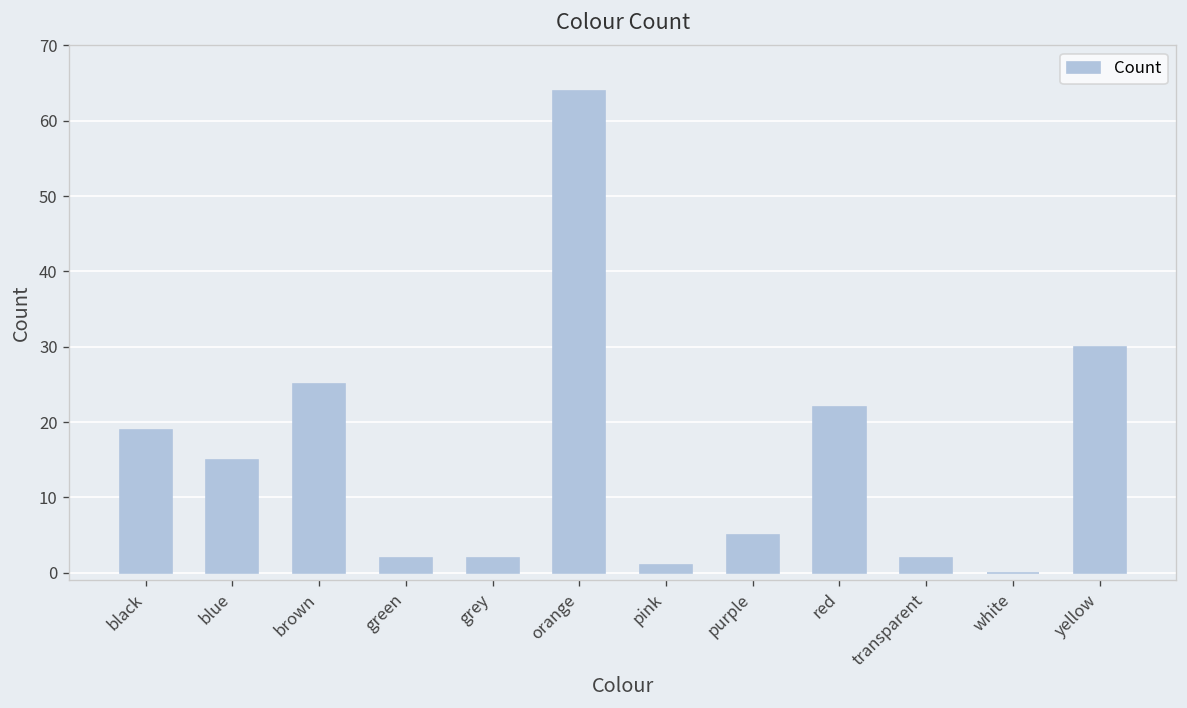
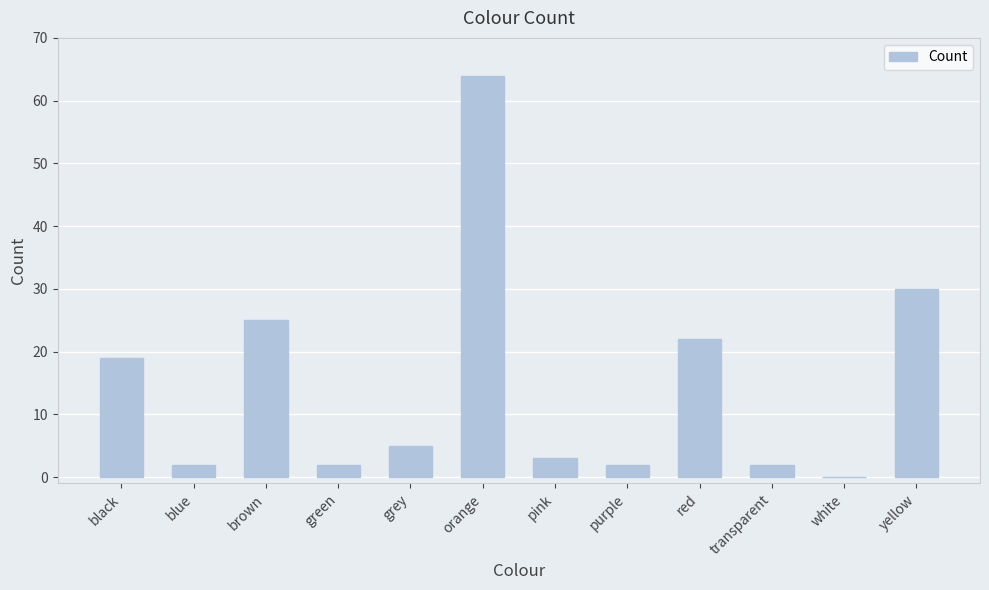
  {
    "black": 19,
-   "blue": 15,
+   "blue": 2,
    "brown": 25,
    "green": 2,
-   "grey": 2,
+   "grey": 5,
    "orange": 64,
-   "pink": 1,
-   "purple": 5,
+   "pink": 3,
+   "purple": 2,
    "red": 22,
    "transparent": 2,
    "white": 0,
    "yellow": 30
  }
